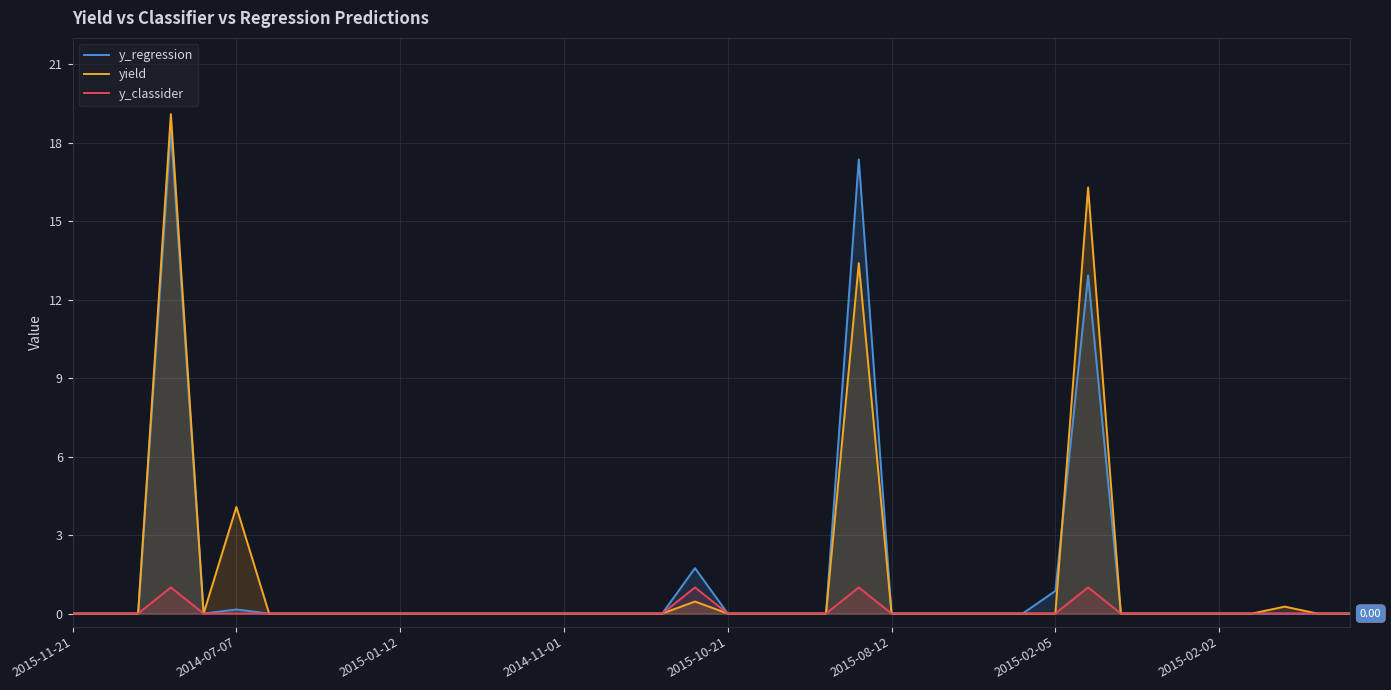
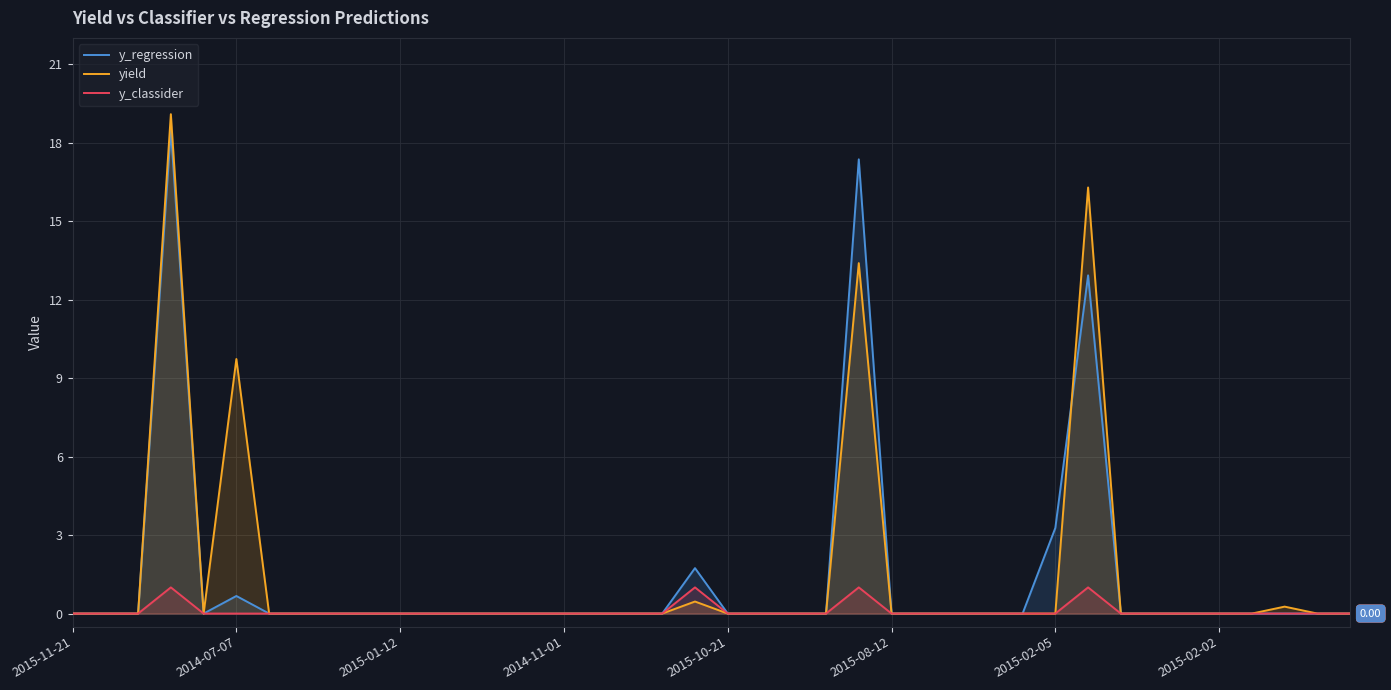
  {
    "y_regression": {
-     "2014-07-07": 0.2,
-     "2015-02-05": 0.9
+     "2014-07-07": 0.7,
+     "2015-02-05": 3.3
    },
    "yield": {
-     "2014-07-07": 4.1
+     "2014-07-07": 9.7
    },
    "y_classider": {
      "2014-07-07": 0.0
    }
  }
